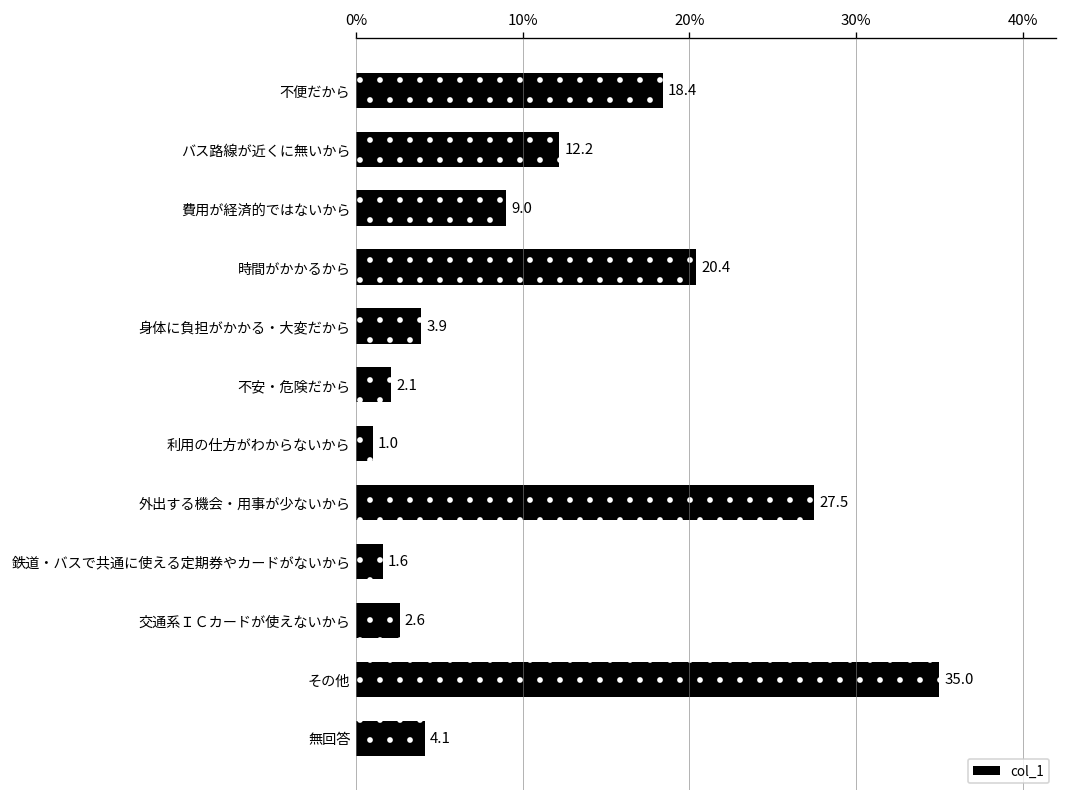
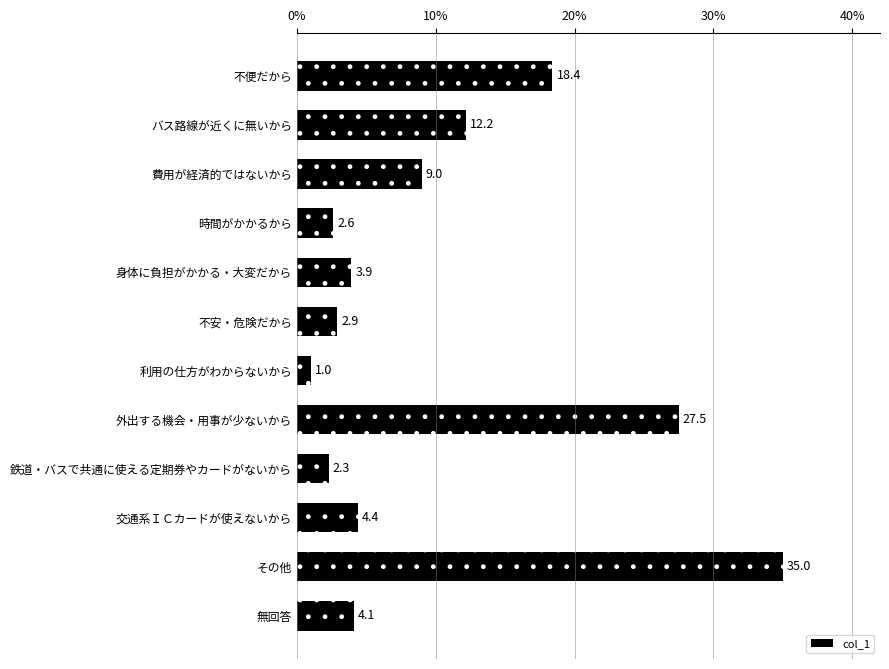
  {
    "不便だから": 18.4,
    "バス路線が近くに無いから": 12.2,
    "費用が経済的ではないから": 9.0,
-   "時間がかかるから": 20.4,
+   "時間がかかるから": 2.6,
    "身体に負担がかかる・大変だから": 3.9,
-   "不安・危険だから": 2.1,
+   "不安・危険だから": 2.9,
    "利用の仕方がわからないから": 1.0,
    "外出する機会・用事が少ないから": 27.5,
-   "鉄道・バスで共通に使える定期券やカードがないから": 1.6,
-   "交通系ＩＣカードが使えないから": 2.6,
+   "鉄道・バスで共通に使える定期券やカードがないから": 2.3,
+   "交通系ＩＣカードが使えないから": 4.4,
    "その他": 35.0,
    "無回答": 4.1
  }
